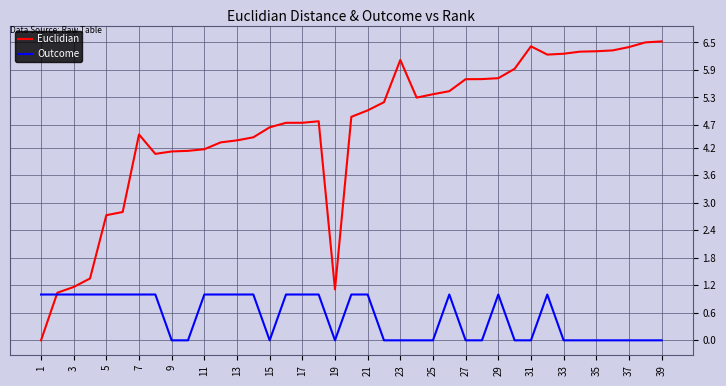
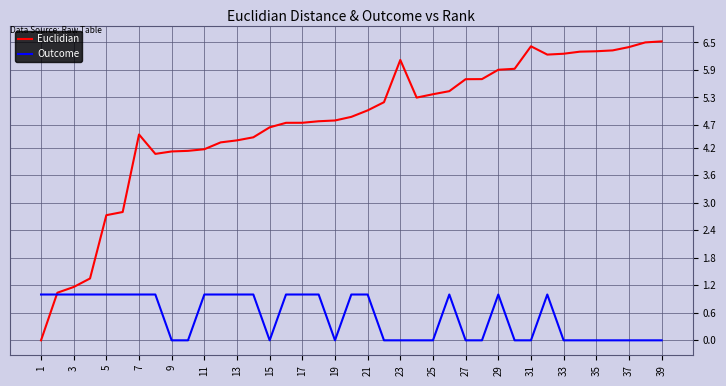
  {
    "Euclidian": {
      "1": 0.0,
      "3": 1.2,
      "5": 2.7,
      "7": 4.5,
      "9": 4.1,
      "11": 4.2,
      "13": 4.4,
      "15": 4.6,
      "17": 4.7,
-     "19": 1.1,
+     "19": 4.8,
      "21": 5.0,
      "23": 6.1,
      "25": 5.4,
      "27": 5.7,
-     "29": 5.7,
+     "29": 5.9,
      "31": 6.4,
      "33": 6.3,
      "35": 6.3,
      "37": 6.4,
      "39": 6.5
    },
    "Outcome": {
      "1": 1.0,
      "3": 1.0,
      "5": 1.0,
      "7": 1.0,
      "9": 0.0,
      "11": 1.0,
      "13": 1.0,
      "15": 0.0,
      "17": 1.0,
      "19": 0.0,
      "21": 1.0,
      "23": 0.0,
      "25": 0.0,
      "27": 0.0,
      "29": 1.0,
      "31": 0.0,
      "33": 0.0,
      "35": 0.0,
      "37": 0.0,
      "39": 0.0
    }
  }
